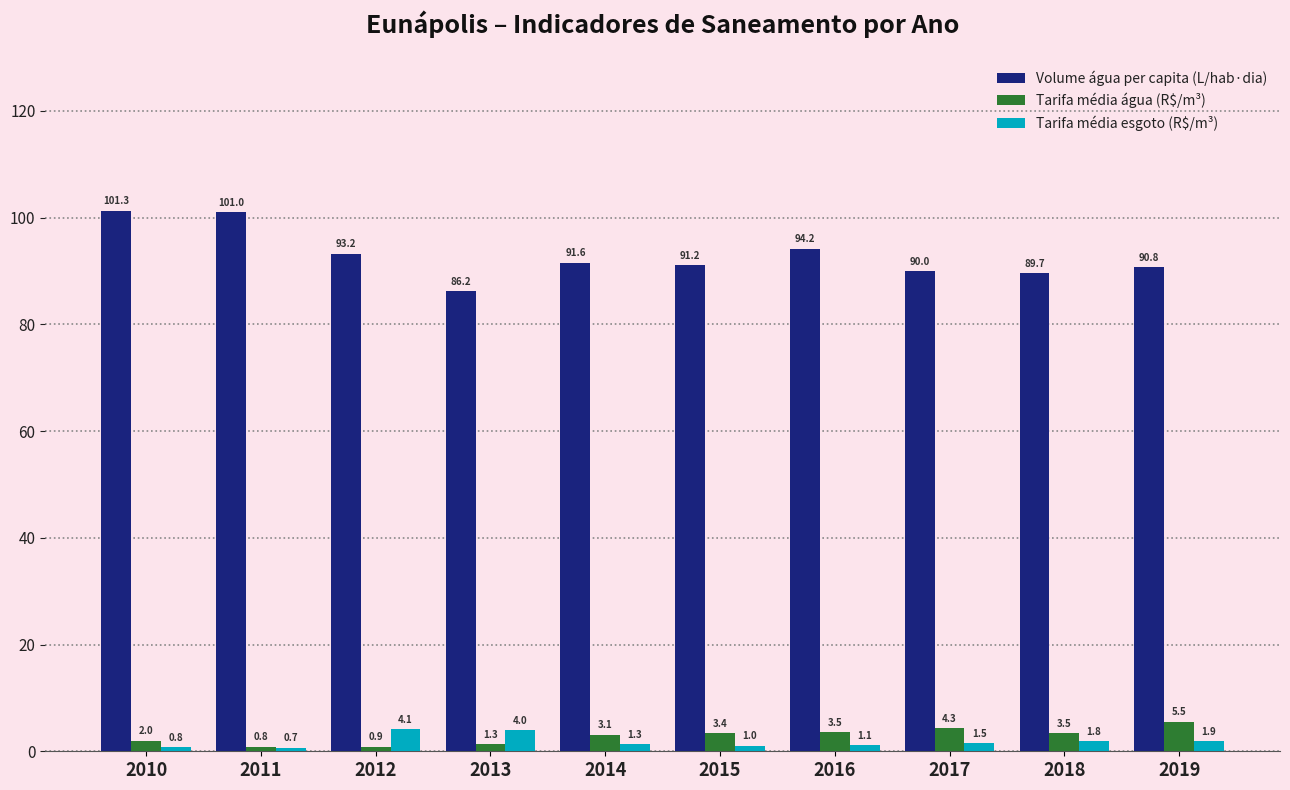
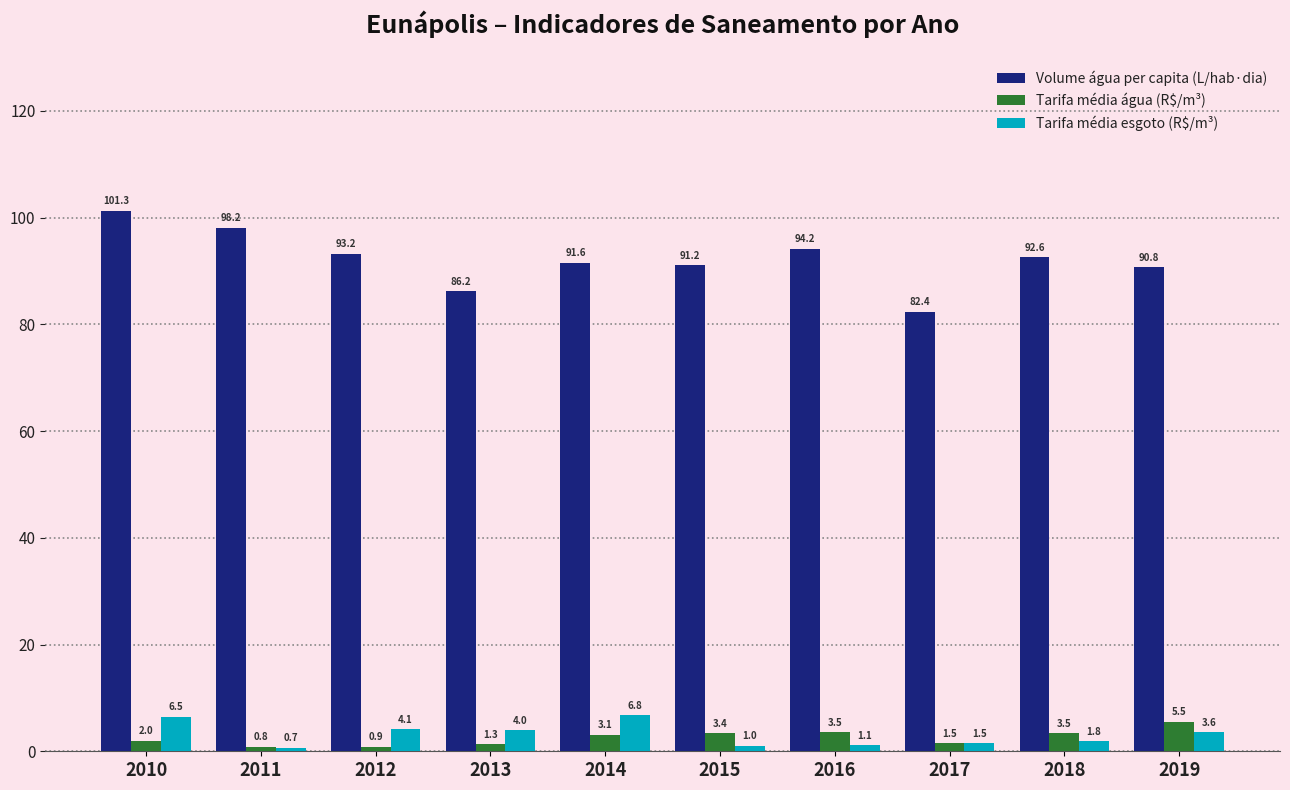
  {
    "Volume água per capita (L/hab·dia)": {
      "2010": 101.3,
-     "2011": 101.0,
+     "2011": 98.2,
      "2012": 93.2,
      "2013": 86.2,
      "2014": 91.6,
      "2015": 91.2,
      "2016": 94.2,
-     "2017": 90.0,
-     "2018": 89.7,
+     "2017": 82.4,
+     "2018": 92.6,
      "2019": 90.8
    },
    "Tarifa média água (R$/m³)": {
      "2010": 2.0,
      "2011": 0.8,
      "2012": 0.9,
      "2013": 1.3,
      "2014": 3.1,
      "2015": 3.4,
      "2016": 3.5,
-     "2017": 4.3,
+     "2017": 1.5,
      "2018": 3.5,
      "2019": 5.5
    },
    "Tarifa média esgoto (R$/m³)": {
-     "2010": 0.8,
+     "2010": 6.5,
      "2011": 0.7,
      "2012": 4.1,
      "2013": 4.0,
-     "2014": 1.3,
+     "2014": 6.8,
      "2015": 1.0,
      "2016": 1.1,
      "2017": 1.5,
      "2018": 1.8,
-     "2019": 1.9
+     "2019": 3.6
    }
  }
